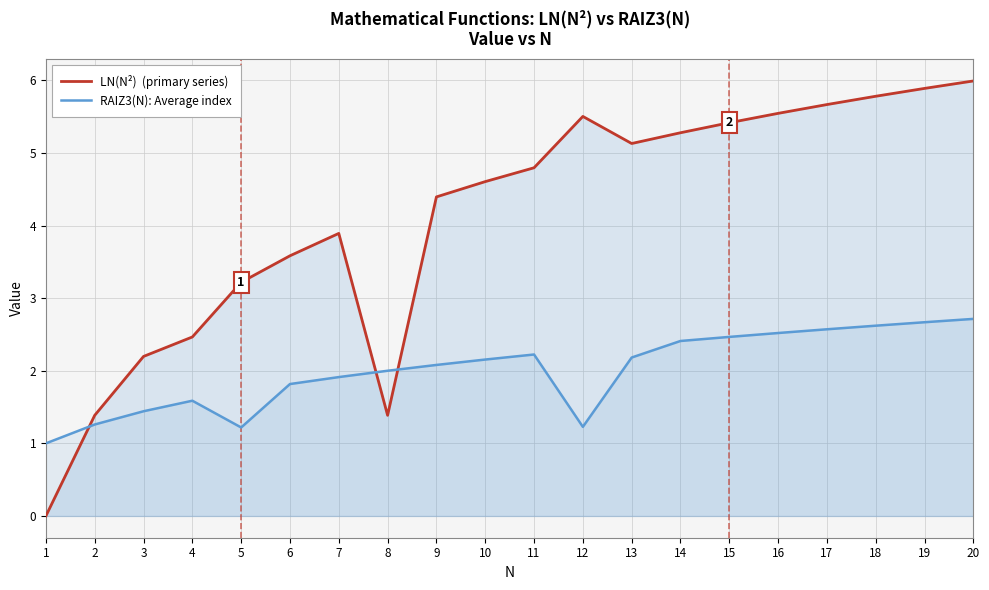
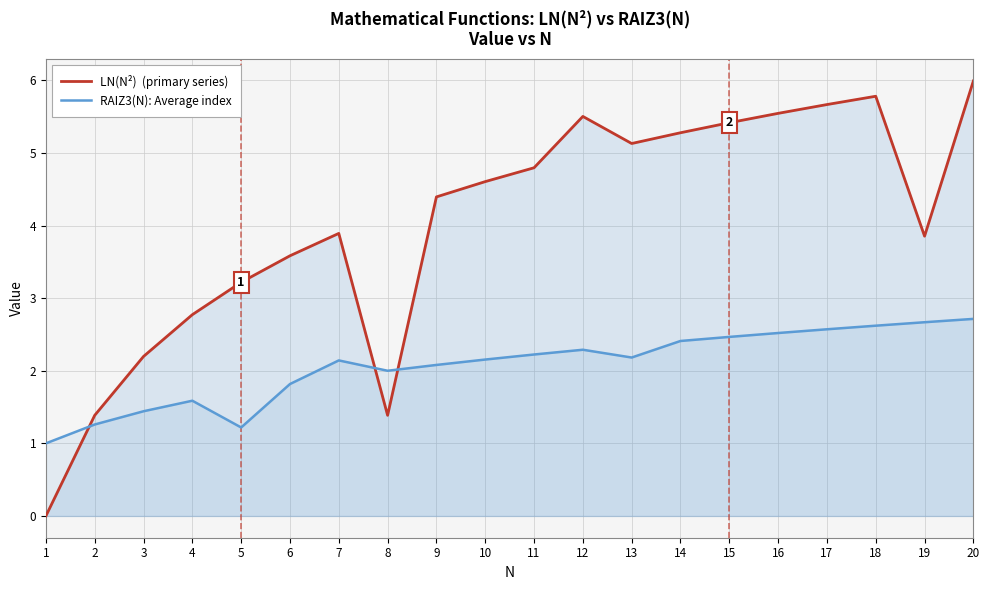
  {
    "LN(N²) (primary series)": {
      "1": 0.0,
      "2": 1.4,
      "3": 2.2,
-     "4": 2.5,
+     "4": 2.8,
      "6": 3.6,
      "7": 3.9,
      "8": 1.4,
      "9": 4.4,
      "10": 4.6,
      "11": 4.8,
      "12": 5.5,
      "13": 5.1,
      "14": 5.3,
      "16": 5.5,
      "17": 5.7,
      "18": 5.8,
-     "19": 5.9,
+     "19": 3.9,
      "20": 6.0
    },
    "RAIZ3(N): Average index": {
      "1": 1.0,
      "2": 1.3,
      "3": 1.4,
      "4": 1.6,
      "5": 1.2,
      "6": 1.8,
-     "7": 1.9,
+     "7": 2.1,
      "8": 2.0,
      "9": 2.1,
      "10": 2.2,
      "11": 2.2,
-     "12": 1.2,
+     "12": 2.3,
      "13": 2.2,
      "14": 2.4,
      "15": 2.5,
      "16": 2.5,
      "17": 2.6,
      "18": 2.6,
      "19": 2.7,
      "20": 2.7
    }
  }
